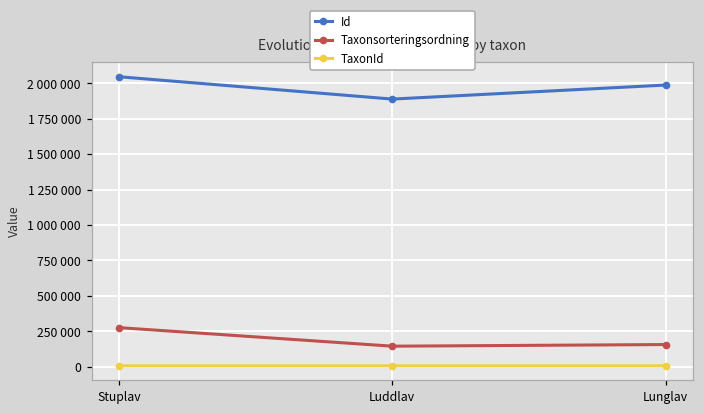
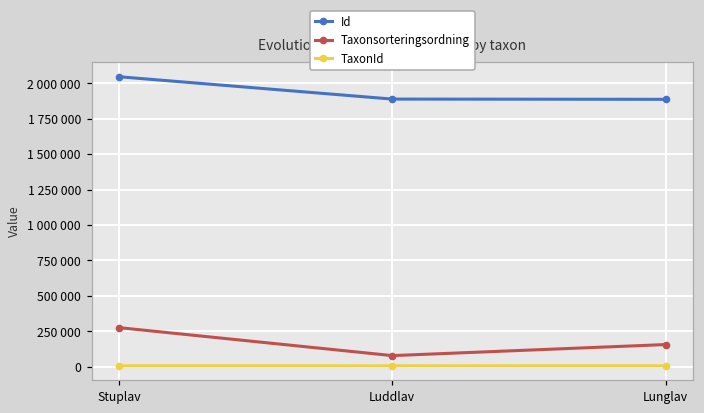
  {
    "Id": {
      "Stuplav": 2050000,
      "Luddlav": 1890000,
-     "Lunglav": 1990000
+     "Lunglav": 1890000
    },
    "Taxonsorteringsordning": {
      "Stuplav": 280000,
-     "Luddlav": 150000,
+     "Luddlav": 80000,
      "Lunglav": 160000
    },
    "TaxonId": {
      "Stuplav": 10000,
      "Luddlav": 10000,
      "Lunglav": 10000
    }
  }
